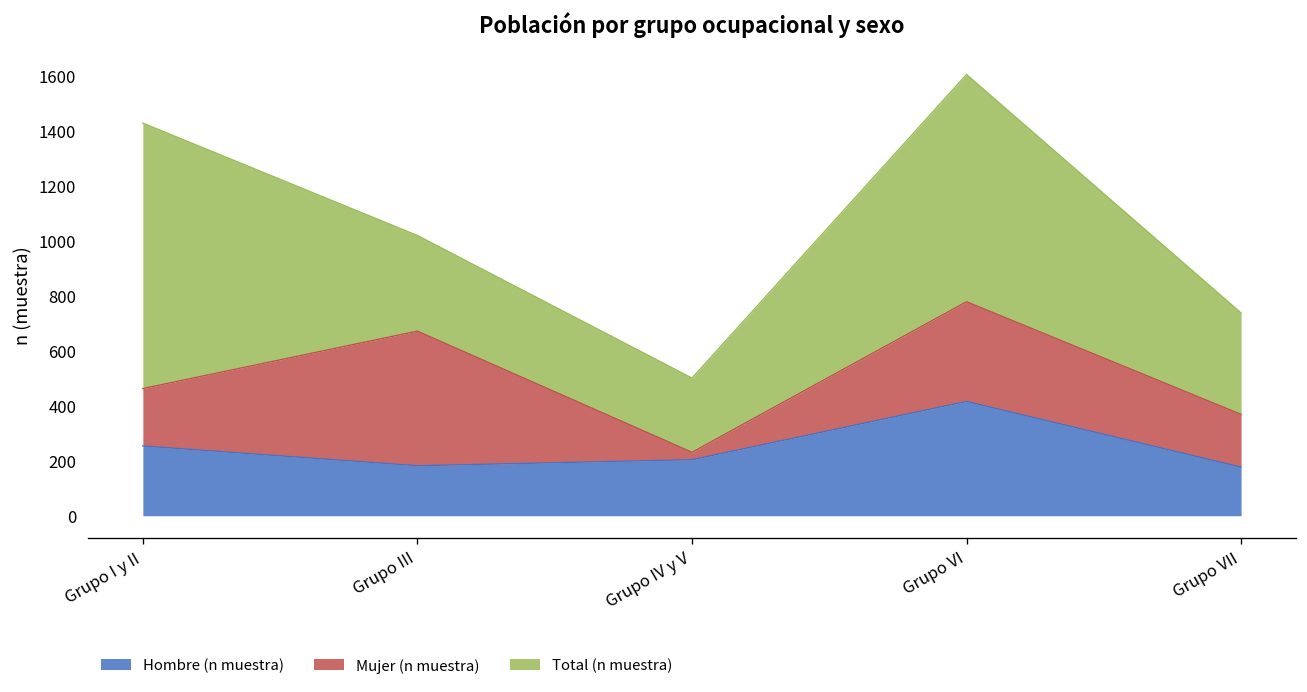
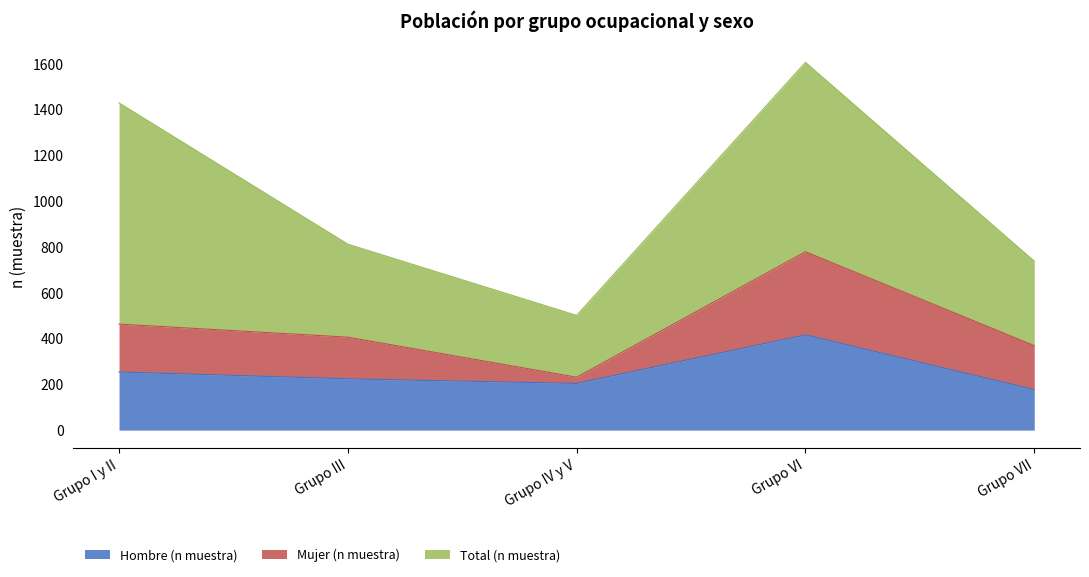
  {
    "Hombre (n muestra)": {
      "Grupo I y II": 250,
-     "Grupo III": 180,
+     "Grupo III": 220,
      "Grupo IV y V": 200,
      "Grupo VI": 420,
      "Grupo VII": 180
    },
    "Mujer (n muestra)": {
      "Grupo I y II": 210,
-     "Grupo III": 490,
+     "Grupo III": 180,
      "Grupo IV y V": 30,
      "Grupo VI": 360,
      "Grupo VII": 190
    },
    "Total (n muestra)": {
      "Grupo I y II": 970,
-     "Grupo III": 350,
+     "Grupo III": 410,
      "Grupo IV y V": 270,
      "Grupo VI": 830,
      "Grupo VII": 370
    }
  }
